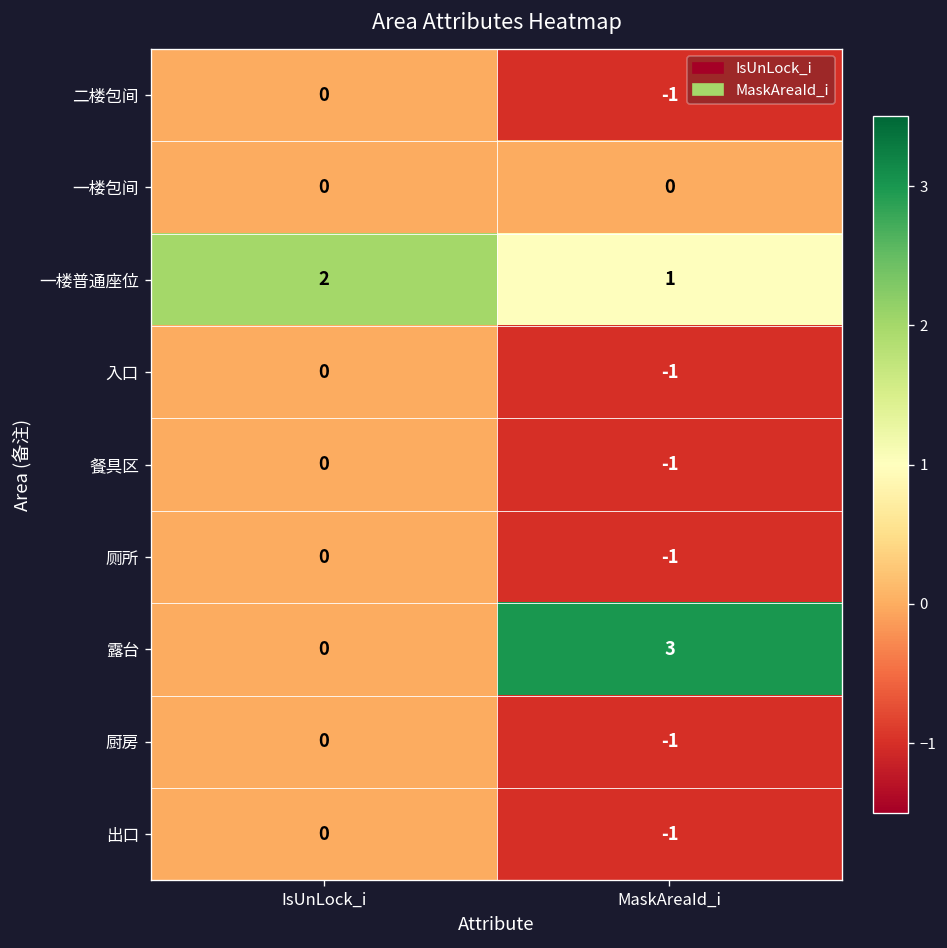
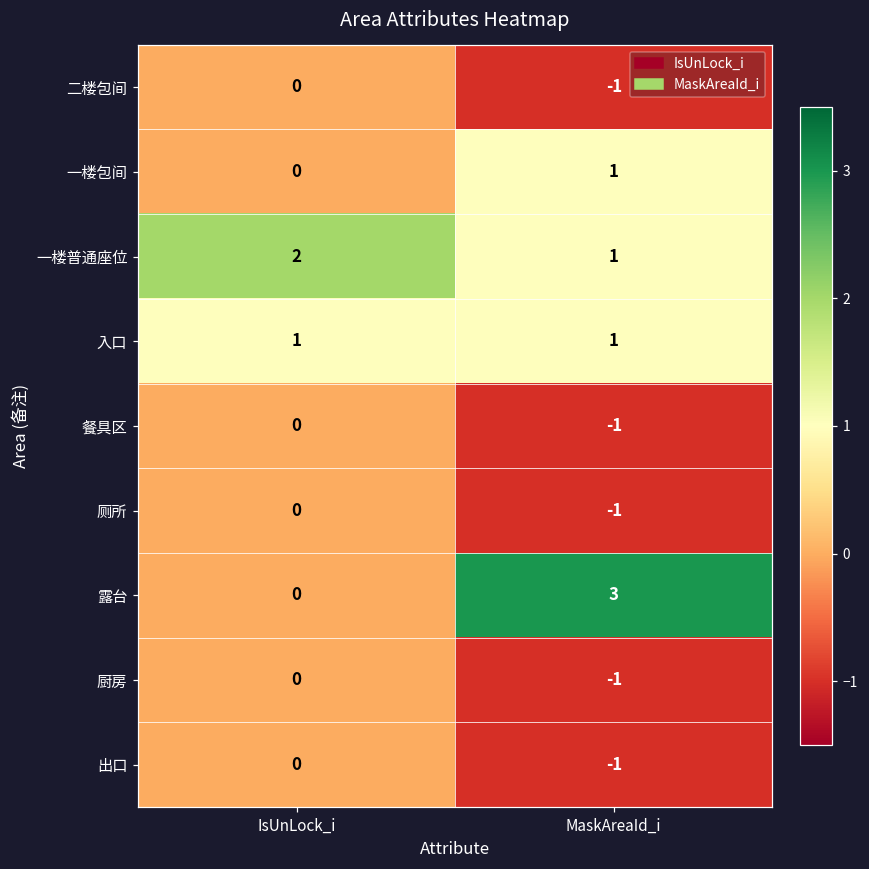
  {
    "二楼包间": {
      "IsUnLock_i": 0,
      "MaskAreaId_i": -1
    },
    "一楼包间": {
      "IsUnLock_i": 0,
-     "MaskAreaId_i": 0
+     "MaskAreaId_i": 1
    },
    "一楼普通座位": {
      "IsUnLock_i": 2,
      "MaskAreaId_i": 1
    },
    "入口": {
-     "IsUnLock_i": 0,
-     "MaskAreaId_i": -1
+     "IsUnLock_i": 1,
+     "MaskAreaId_i": 1
    },
    "餐具区": {
      "IsUnLock_i": 0,
      "MaskAreaId_i": -1
    },
    "厕所": {
      "IsUnLock_i": 0,
      "MaskAreaId_i": -1
    },
    "露台": {
      "IsUnLock_i": 0,
      "MaskAreaId_i": 3
    },
    "厨房": {
      "IsUnLock_i": 0,
      "MaskAreaId_i": -1
    },
    "出口": {
      "IsUnLock_i": 0,
      "MaskAreaId_i": -1
    }
  }
